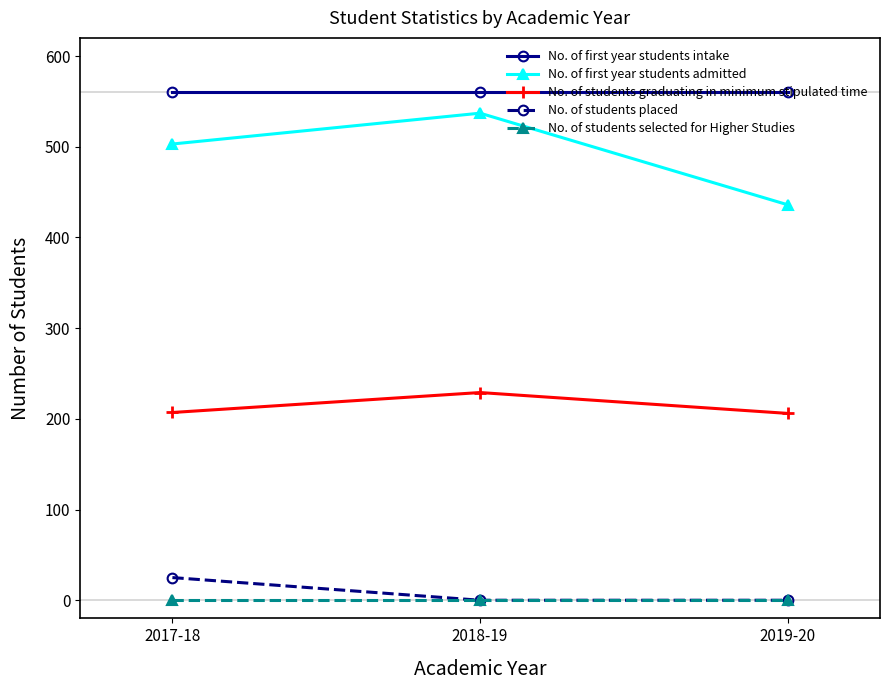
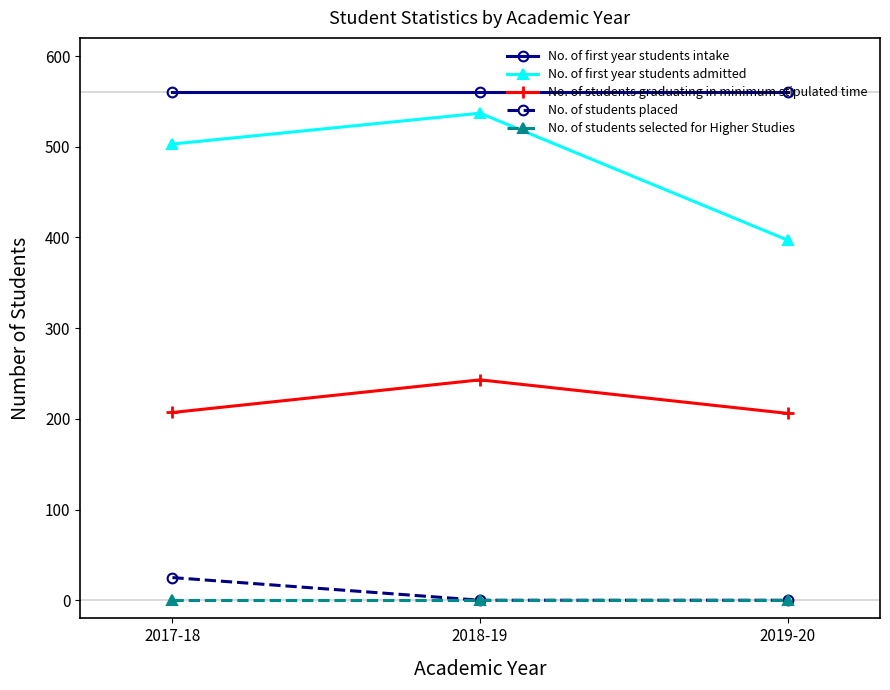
  {
    "No. of first year students admitted": {
      "2017-18": 500,
      "2018-19": 540,
-     "2019-20": 440
+     "2019-20": 400
    },
    "No. of students graduating in minimum stipulated time": {
      "2017-18": 210,
-     "2018-19": 230,
+     "2018-19": 240,
      "2019-20": 210
    },
    "No. of students selected for Higher Studies": {
      "2017-18": 0
    }
  }
